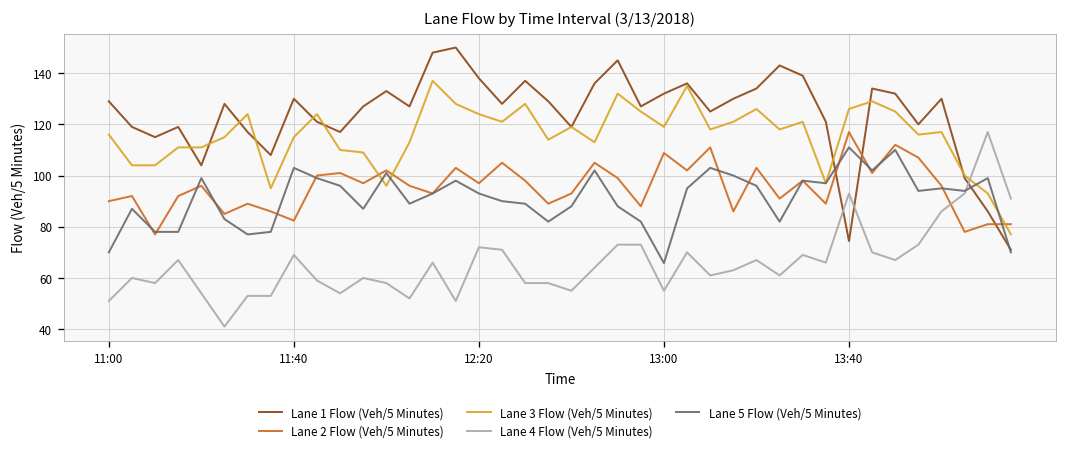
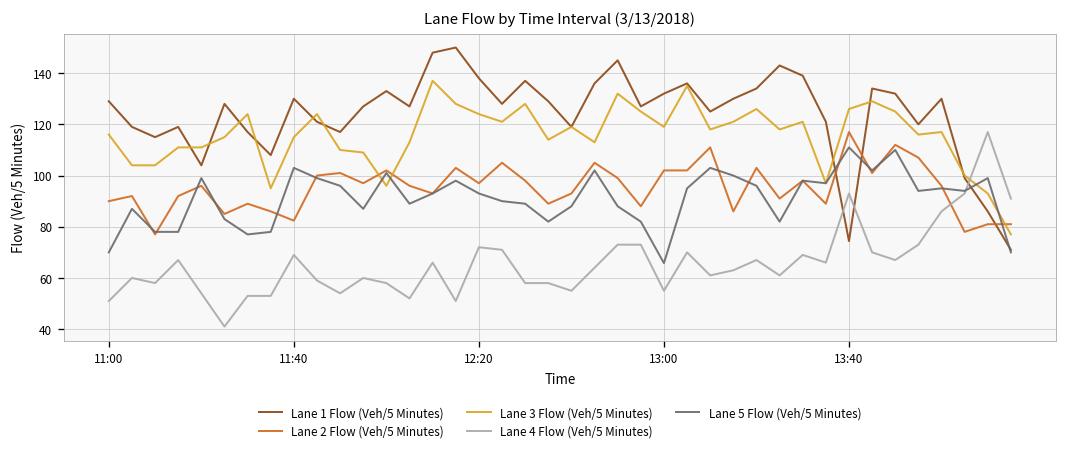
  {
    "Lane 1 Flow (Veh/5 Minutes)": {
      "11:00": 129,
      "11:40": 130,
      "12:20": 138,
      "13:00": 132,
      "13:40": 74
    },
    "Lane 2 Flow (Veh/5 Minutes)": {
      "11:00": 90,
      "11:40": 82,
      "12:20": 97,
-     "13:00": 109,
+     "13:00": 102,
      "13:40": 117
    },
    "Lane 3 Flow (Veh/5 Minutes)": {
      "11:00": 116,
      "11:40": 115,
      "12:20": 124,
      "13:00": 119,
      "13:40": 126
    },
    "Lane 4 Flow (Veh/5 Minutes)": {
      "11:00": 51,
      "11:40": 69,
      "12:20": 72,
      "13:00": 55,
      "13:40": 93
    },
    "Lane 5 Flow (Veh/5 Minutes)": {
      "11:00": 70,
      "11:40": 103,
      "12:20": 93,
      "13:00": 66,
      "13:40": 111
    }
  }
